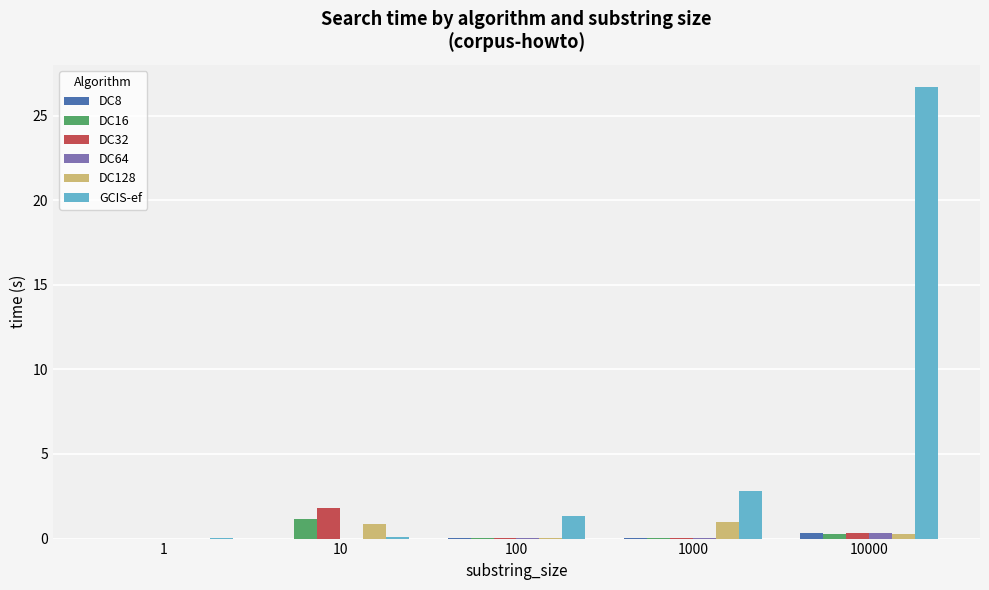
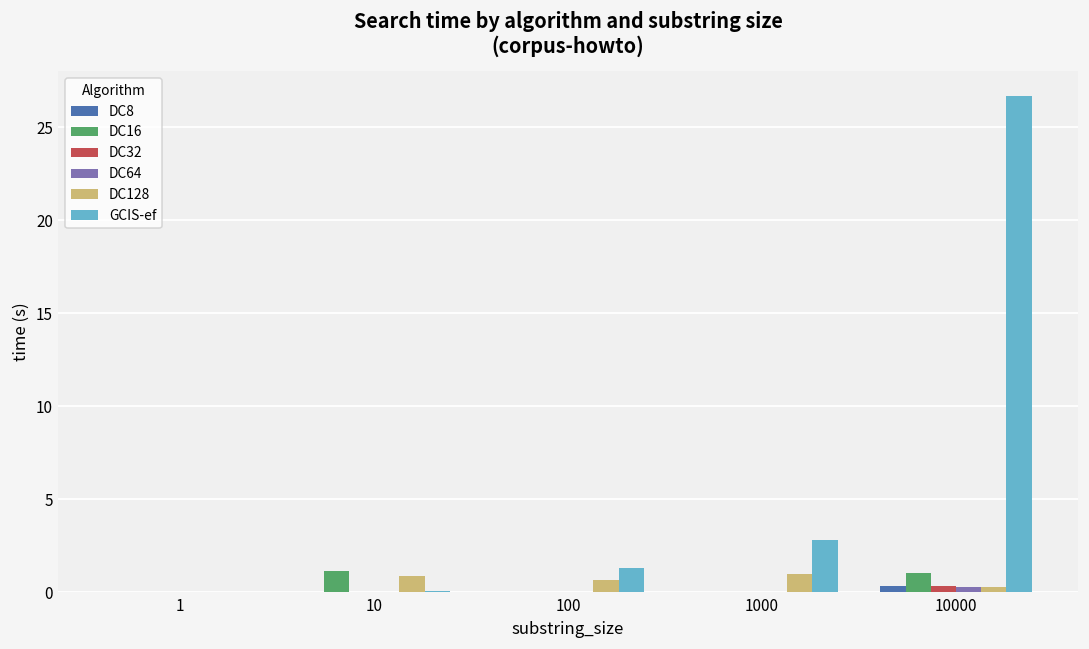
  {
    "DC16": {
      "10": 1.1,
-     "10000": 0.3
+     "10000": 1.0
    },
    "DC32": {
-     "10": 1.8,
+     "10": 0.0,
      "10000": 0.3
    },
    "DC128": {
      "10": 0.9,
-     "100": 0.0,
+     "100": 0.7,
      "1000": 1.0,
      "10000": 0.3
    },
    "GCIS-ef": {
      "100": 1.3,
      "1000": 2.8,
      "10000": 26.7
    }
  }
